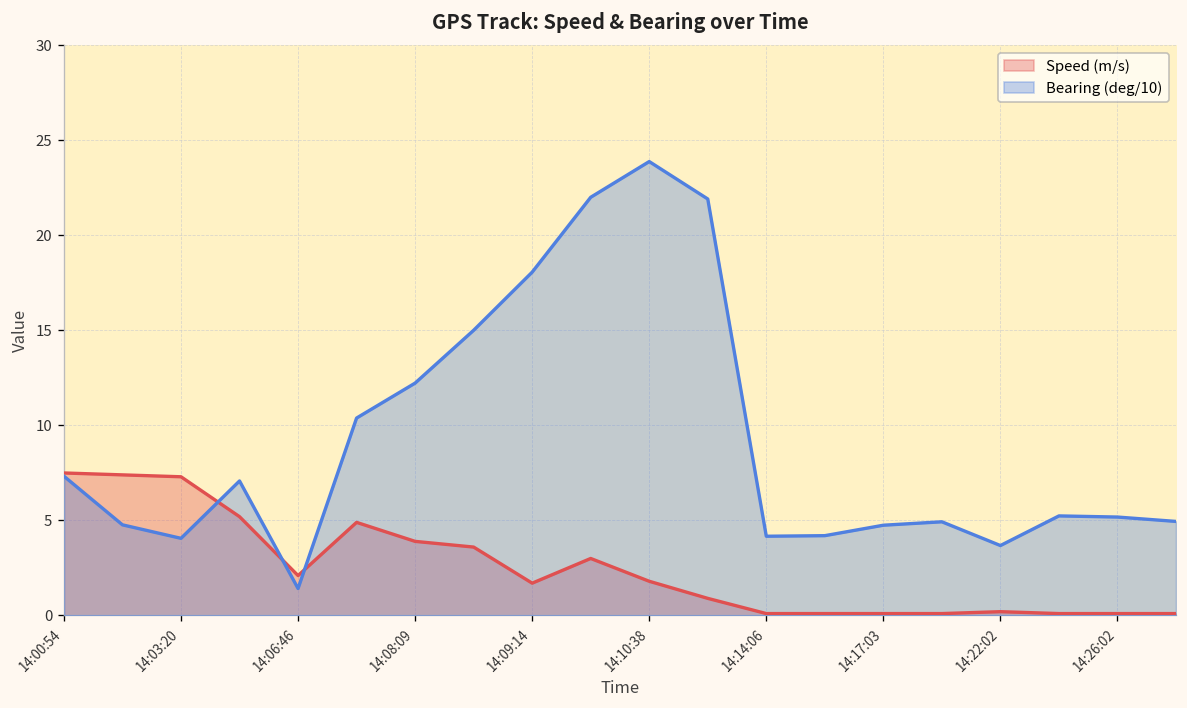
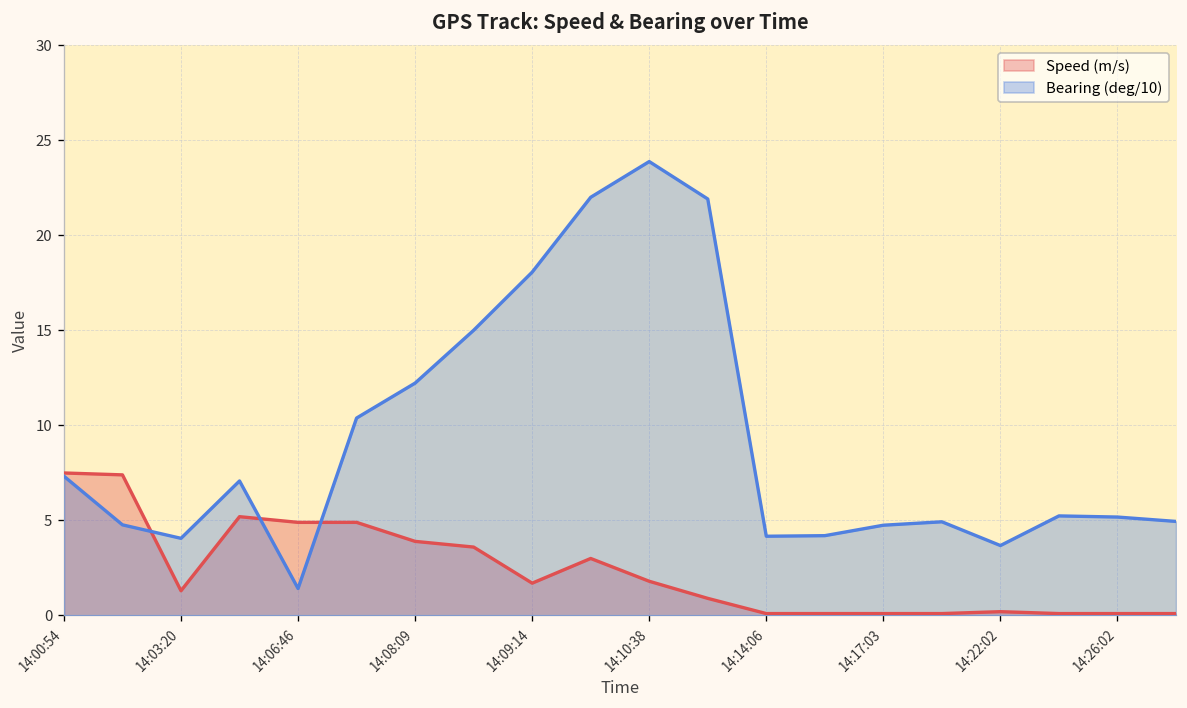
  {
    "Speed (m/s)": {
      "14:00:54": 7.5,
-     "14:03:20": 7.3,
-     "14:06:46": 2.1,
+     "14:03:20": 1.3,
+     "14:06:46": 4.9,
      "14:08:09": 3.9,
      "14:09:14": 1.7,
      "14:10:38": 1.8,
      "14:14:06": 0.1,
      "14:17:03": 0.1,
      "14:22:02": 0.2,
      "14:26:02": 0.1
    },
    "Bearing (deg/10)": {
      "14:00:54": 7.3,
      "14:03:20": 4.1,
      "14:06:46": 1.4,
      "14:08:09": 12.2,
      "14:09:14": 18.1,
      "14:10:38": 23.9,
      "14:14:06": 4.2,
      "14:17:03": 4.8,
      "14:22:02": 3.7,
      "14:26:02": 5.2
    }
  }
